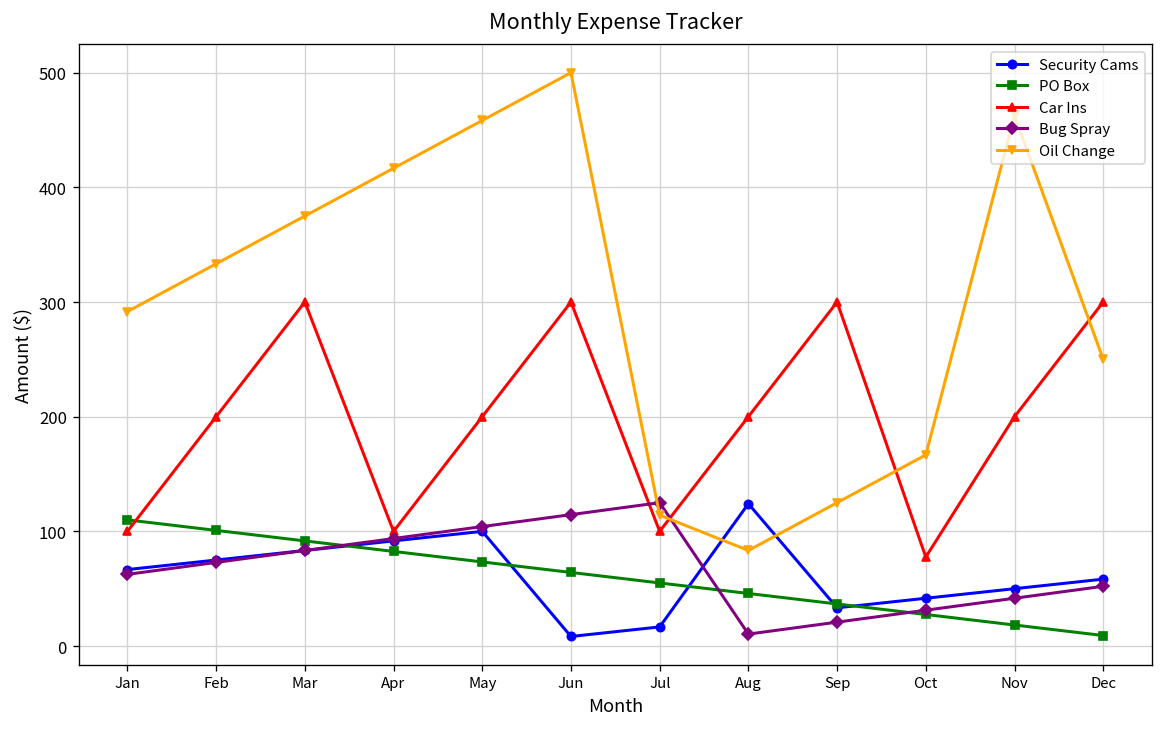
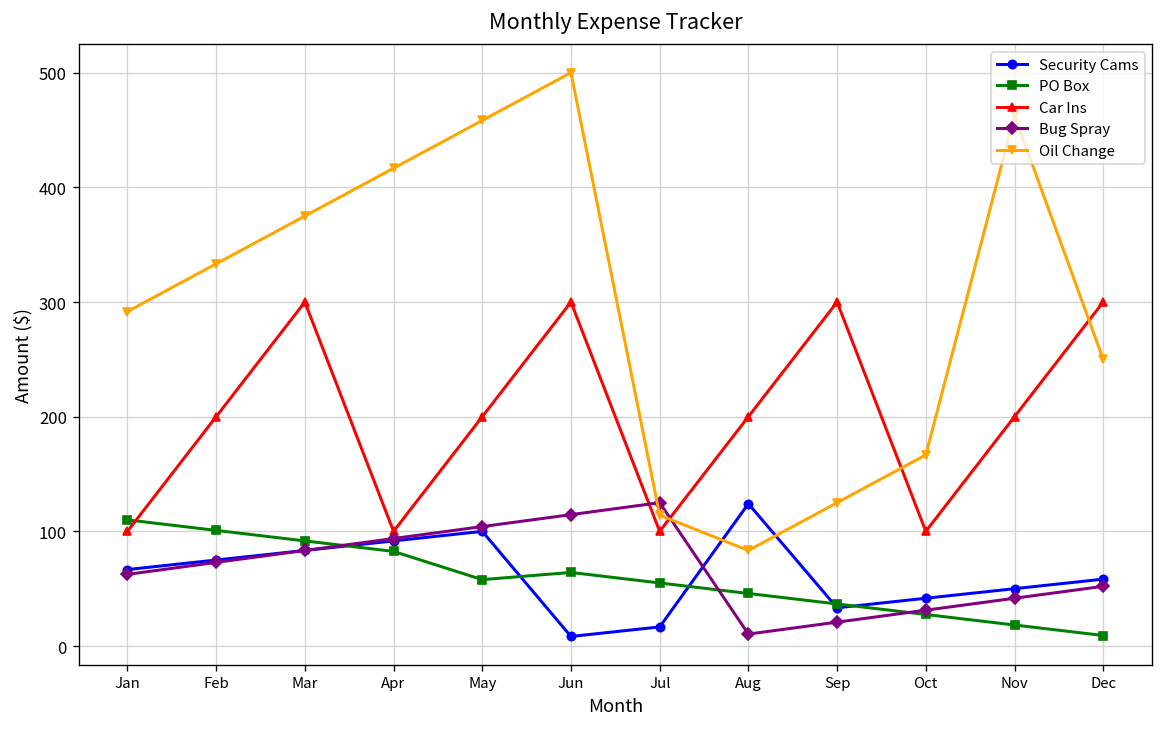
  {
    "Security Cams": {
      "Jan": 70,
      "May": 100,
      "Jun": 10,
      "Jul": 20,
      "Aug": 120,
      "Sep": 30,
      "Oct": 40,
      "Nov": 50,
      "Dec": 60
    },
    "PO Box": {
      "Jan": 110,
      "Feb": 100,
      "Mar": 90,
      "Apr": 80,
-     "May": 70,
+     "May": 60,
      "Jun": 60,
      "Jul": 60,
      "Aug": 50,
      "Sep": 40,
      "Oct": 30,
      "Nov": 20,
      "Dec": 10
    },
    "Car Ins": {
      "Jan": 100,
      "Feb": 200,
      "Mar": 300,
      "Apr": 100,
      "May": 200,
      "Jun": 300,
      "Jul": 100,
      "Aug": 200,
      "Sep": 300,
-     "Oct": 80,
+     "Oct": 100,
      "Nov": 200,
      "Dec": 300
    },
    "Bug Spray": {
      "Jan": 60,
      "May": 100,
      "Jun": 110,
      "Jul": 130,
      "Aug": 10,
      "Sep": 20,
      "Oct": 30,
      "Nov": 40,
      "Dec": 50
    },
    "Oil Change": {
      "Jan": 290,
      "Feb": 330,
      "Mar": 380,
      "Apr": 420,
      "May": 460,
      "Jun": 500,
      "Jul": 110,
      "Aug": 80,
      "Sep": 130,
      "Oct": 170,
      "Dec": 250
    }
  }
